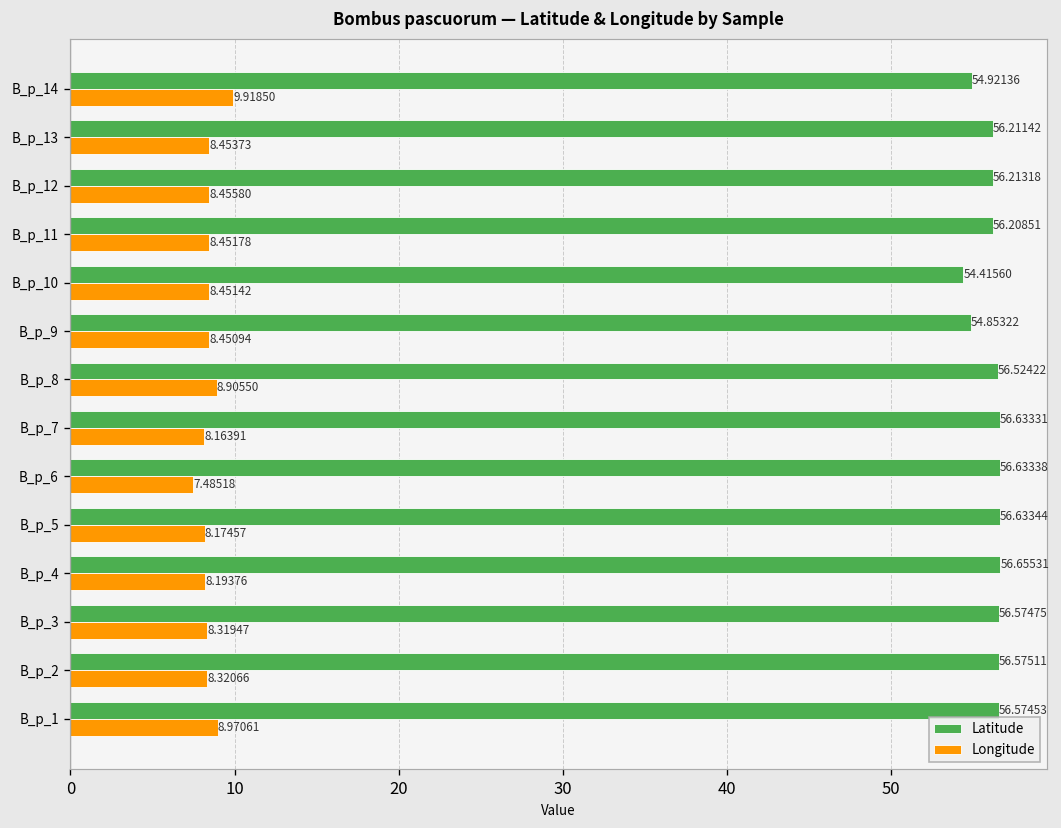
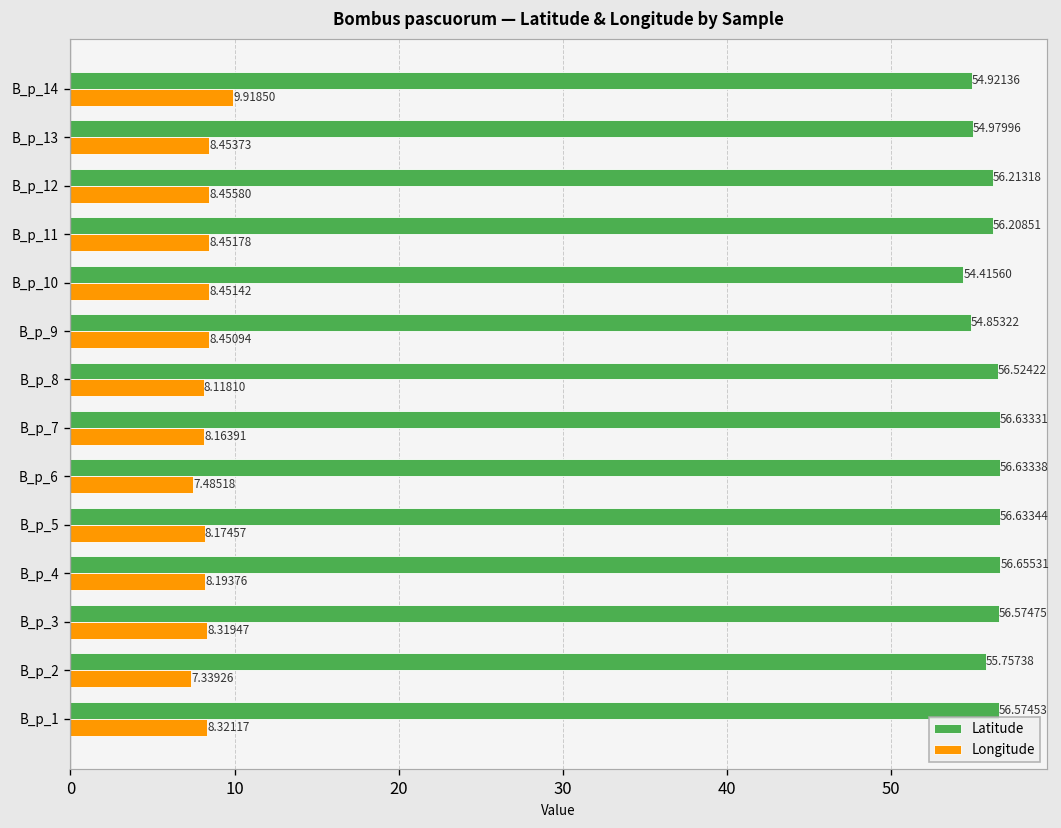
  {
    "Latitude": {
      "B_p_14": 54.92136,
-     "B_p_13": 56.21142,
+     "B_p_13": 54.97996,
      "B_p_12": 56.21318,
      "B_p_11": 56.20851,
      "B_p_10": 54.41560,
      "B_p_9": 54.85322,
      "B_p_8": 56.52422,
      "B_p_7": 56.63331,
      "B_p_6": 56.63338,
      "B_p_5": 56.63344,
      "B_p_4": 56.65531,
      "B_p_3": 56.57475,
-     "B_p_2": 56.57511,
+     "B_p_2": 55.75738,
      "B_p_1": 56.57453
    },
    "Longitude": {
      "B_p_14": 9.91850,
      "B_p_13": 8.45373,
      "B_p_12": 8.45580,
      "B_p_11": 8.45178,
      "B_p_10": 8.45142,
      "B_p_9": 8.45094,
-     "B_p_8": 8.90550,
+     "B_p_8": 8.11810,
      "B_p_7": 8.16391,
      "B_p_6": 7.48518,
      "B_p_5": 8.17457,
      "B_p_4": 8.19376,
      "B_p_3": 8.31947,
-     "B_p_2": 8.32066,
-     "B_p_1": 8.97061
+     "B_p_2": 7.33926,
+     "B_p_1": 8.32117
    }
  }
